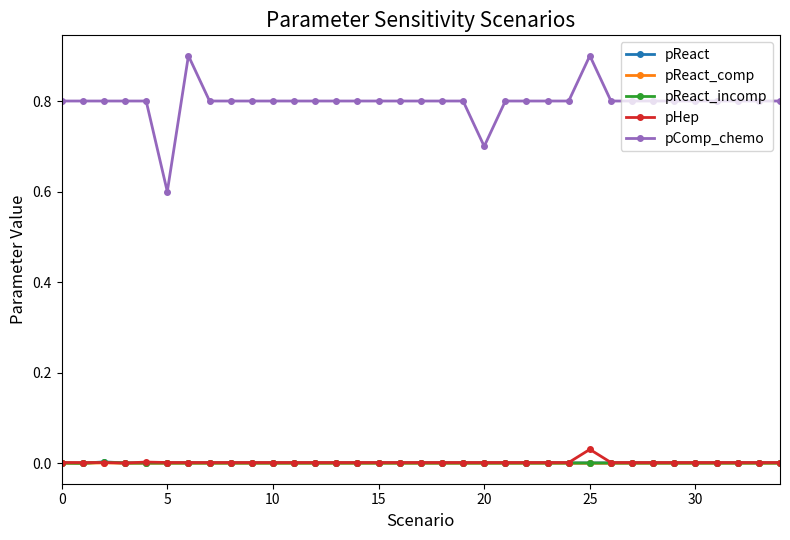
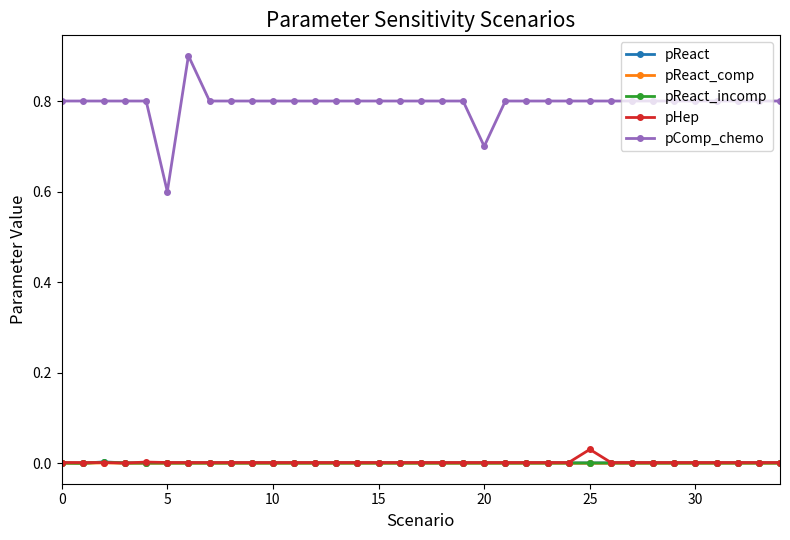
  {
    "pHep": {
      "25": 0.03
    },
    "pComp_chemo": {
      "0": 0.8,
      "5": 0.6,
      "10": 0.8,
      "15": 0.8,
      "20": 0.7,
-     "25": 0.9
+     "25": 0.8
    }
  }
